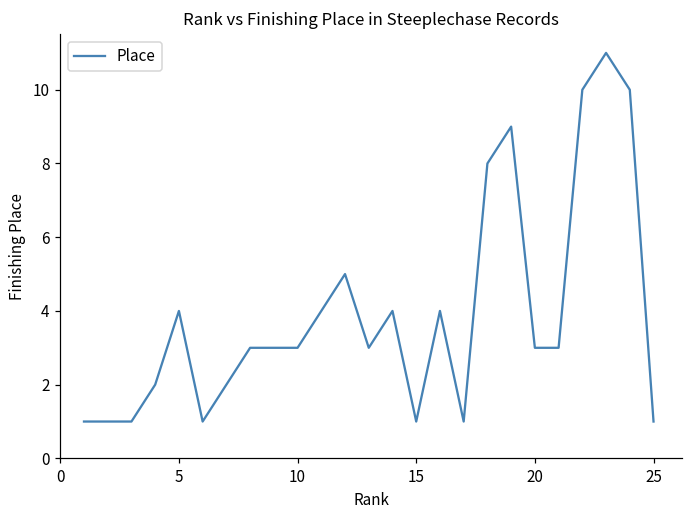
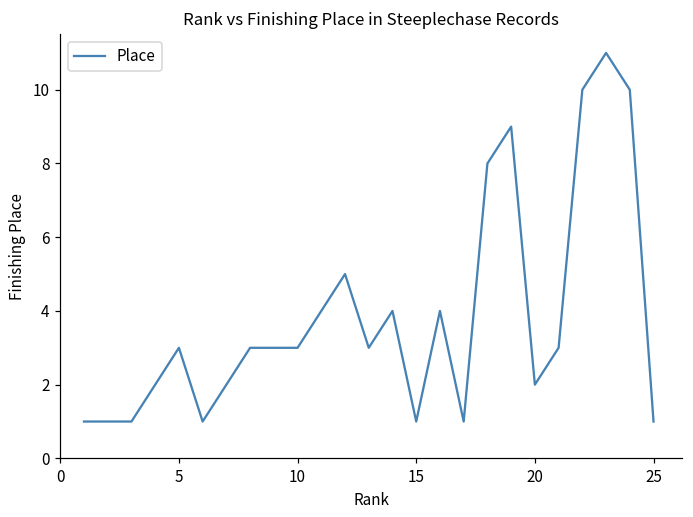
  {
-   "5": 4,
+   "5": 3,
    "10": 3,
    "15": 1,
-   "20": 3,
+   "20": 2,
    "25": 1
  }
